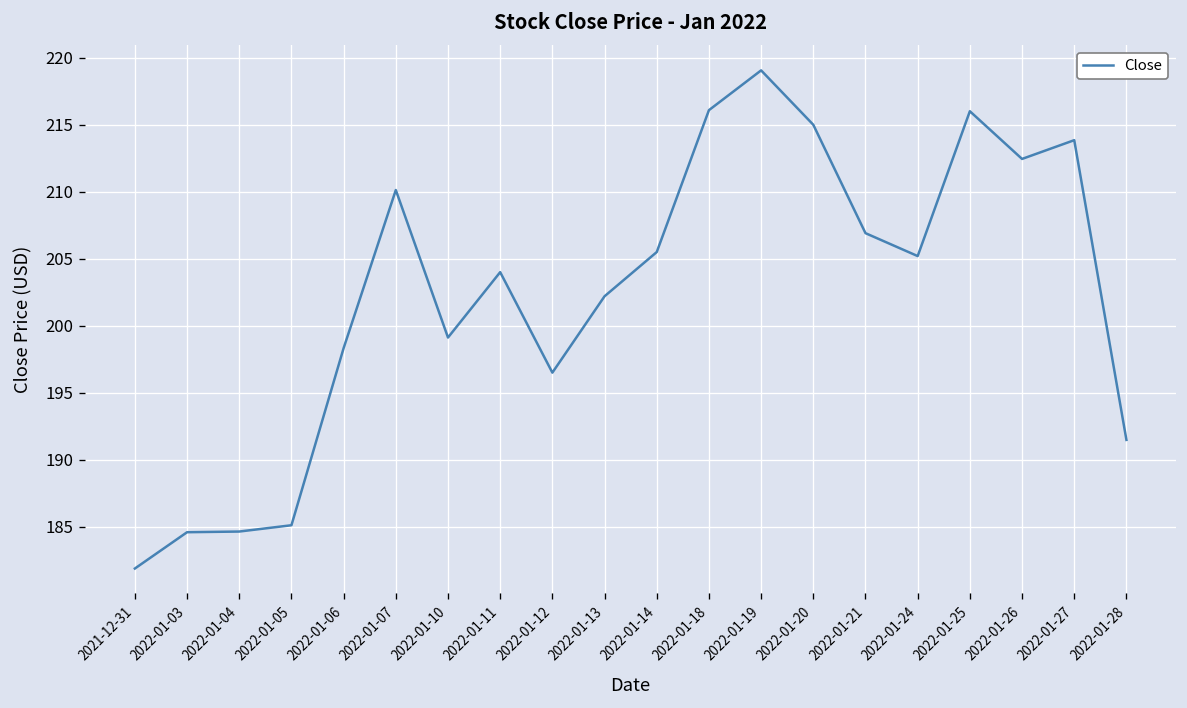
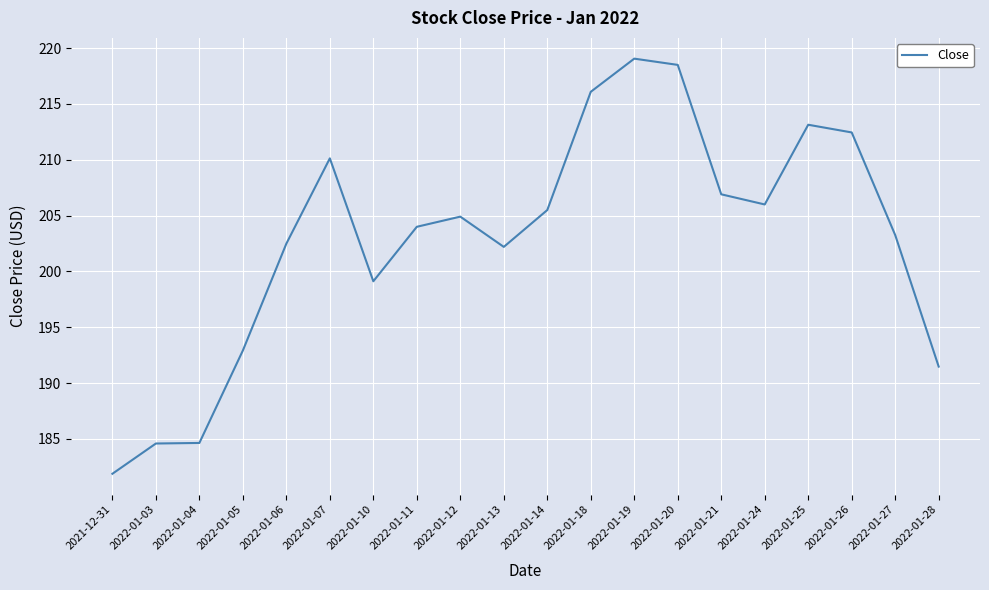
  {
    "2021-12-31": 181.9,
    "2022-01-03": 184.6,
    "2022-01-04": 184.6,
-   "2022-01-05": 185.1,
-   "2022-01-06": 198.3,
+   "2022-01-05": 192.9,
+   "2022-01-06": 202.5,
    "2022-01-07": 210.1,
    "2022-01-10": 199.1,
    "2022-01-11": 204.0,
-   "2022-01-12": 196.5,
+   "2022-01-12": 204.9,
    "2022-01-13": 202.2,
    "2022-01-14": 205.5,
    "2022-01-18": 216.1,
    "2022-01-19": 219.1,
-   "2022-01-20": 215.0,
+   "2022-01-20": 218.5,
    "2022-01-21": 206.9,
-   "2022-01-24": 205.2,
-   "2022-01-25": 216.0,
+   "2022-01-24": 206.0,
+   "2022-01-25": 213.1,
    "2022-01-26": 212.5,
-   "2022-01-27": 213.9,
+   "2022-01-27": 203.3,
    "2022-01-28": 191.5
  }
